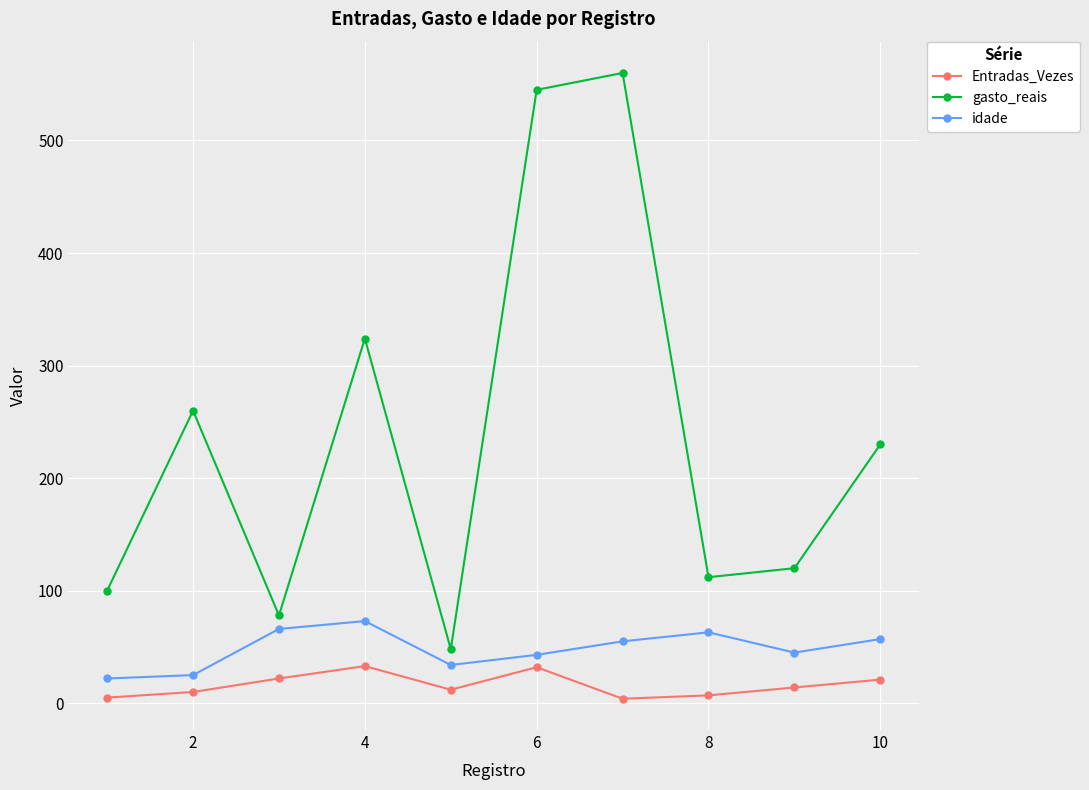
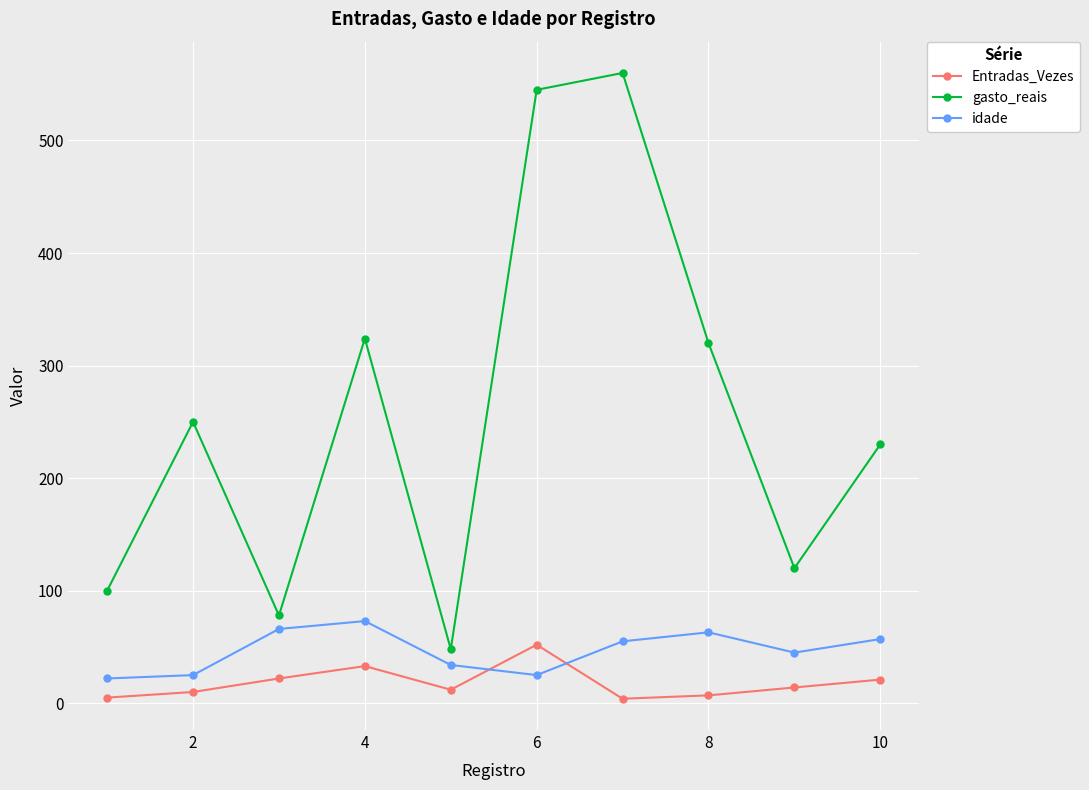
  {
    "Entradas_Vezes": {
      "2": 10,
      "4": 33,
-     "6": 32,
+     "6": 52,
      "8": 7,
      "10": 21
    },
    "gasto_reais": {
-     "2": 260,
+     "2": 250,
      "4": 324,
      "6": 545,
-     "8": 112,
+     "8": 320,
      "10": 230
    },
    "idade": {
      "2": 25,
      "4": 73,
-     "6": 43,
+     "6": 25,
      "8": 63,
      "10": 57
    }
  }
